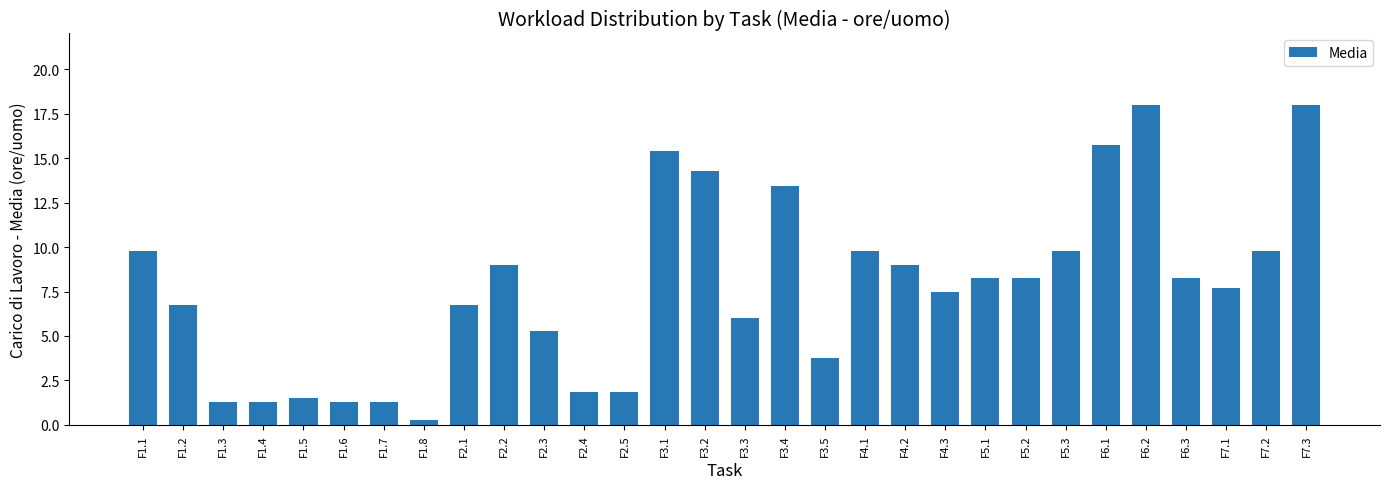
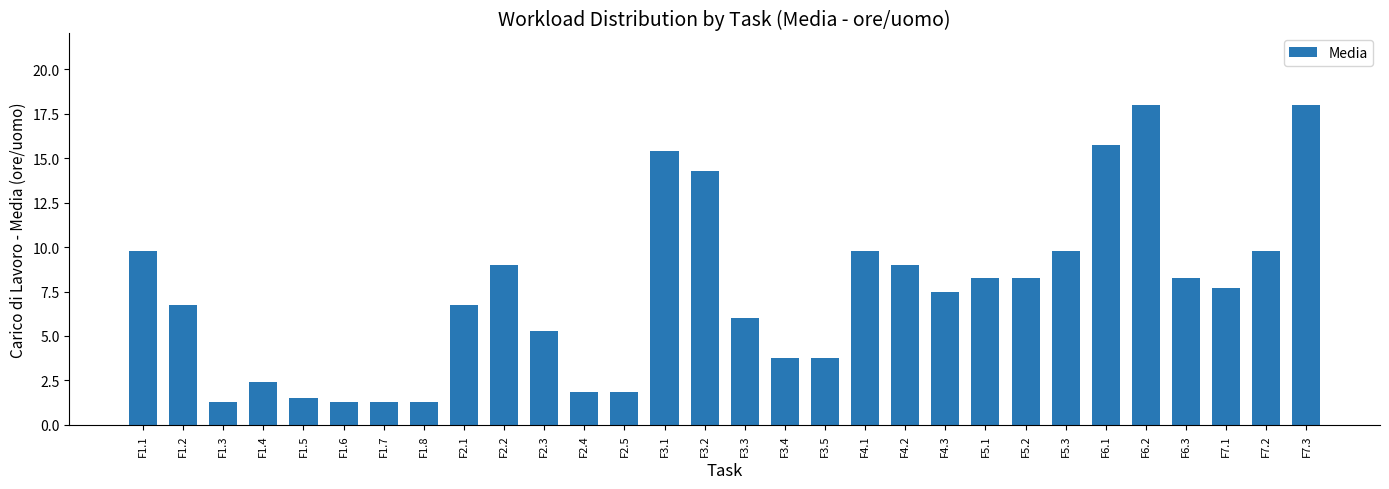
  {
    "F1.1": 9.8,
    "F1.2": 6.8,
    "F1.3": 1.3,
-   "F1.4": 1.3,
+   "F1.4": 2.4,
    "F1.5": 1.5,
    "F1.6": 1.3,
    "F1.7": 1.3,
-   "F1.8": 0.3,
+   "F1.8": 1.3,
    "F2.1": 6.8,
    "F2.2": 9.0,
    "F2.3": 5.3,
    "F2.4": 1.9,
    "F2.5": 1.9,
    "F3.1": 15.4,
    "F3.2": 14.3,
    "F3.3": 6.0,
-   "F3.4": 13.4,
+   "F3.4": 3.8,
    "F3.5": 3.8,
    "F4.1": 9.8,
    "F4.2": 9.0,
    "F4.3": 7.5,
    "F5.1": 8.3,
    "F5.2": 8.3,
    "F5.3": 9.8,
    "F6.1": 15.8,
    "F6.2": 18.0,
    "F6.3": 8.3,
    "F7.1": 7.7,
    "F7.2": 9.8,
    "F7.3": 18.0
  }
